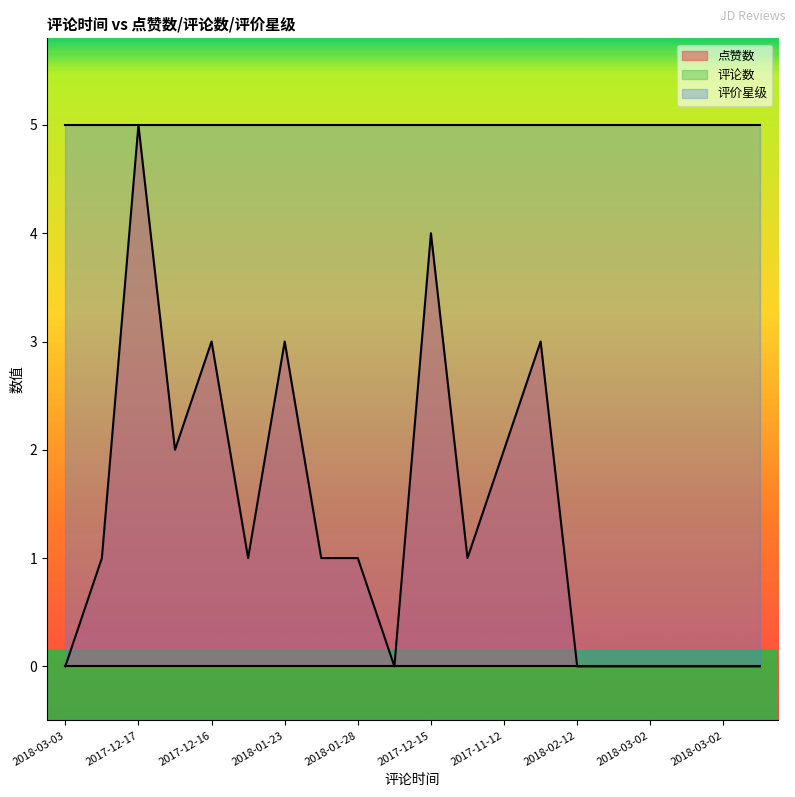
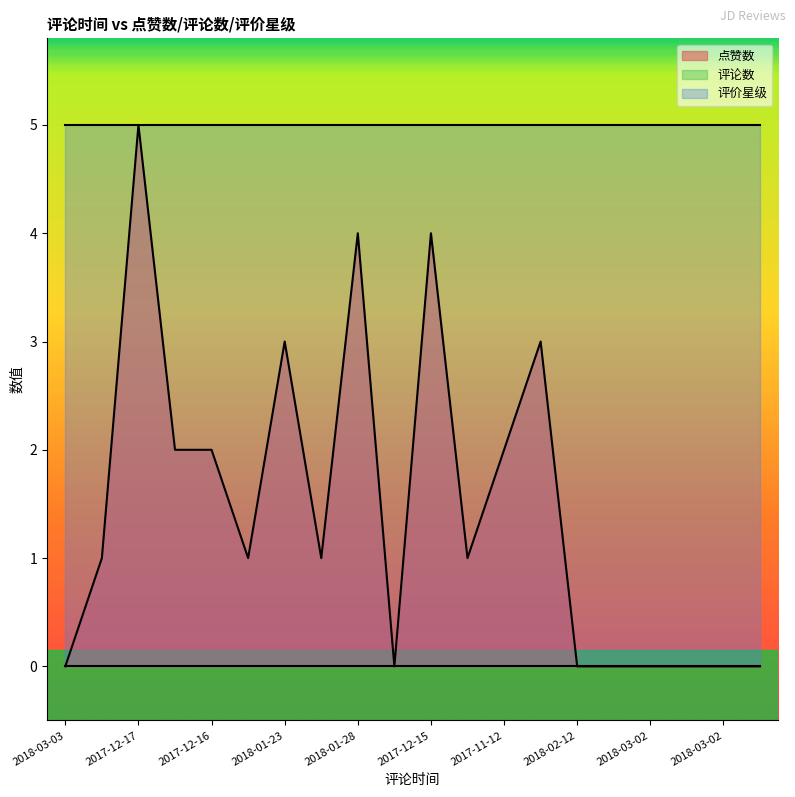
  {
    "点赞数": {
-     "2017-12-16": 3,
+     "2017-12-16": 2,
      "2018-01-23": 3,
-     "2018-01-28": 1,
+     "2018-01-28": 4,
      "2017-11-12": 2
    },
    "评价星级": {
      "2018-03-03": 5,
      "2017-12-16": 5,
      "2018-01-23": 5,
      "2018-01-28": 5,
      "2017-11-12": 5,
      "2018-02-12": 5
    }
  }
